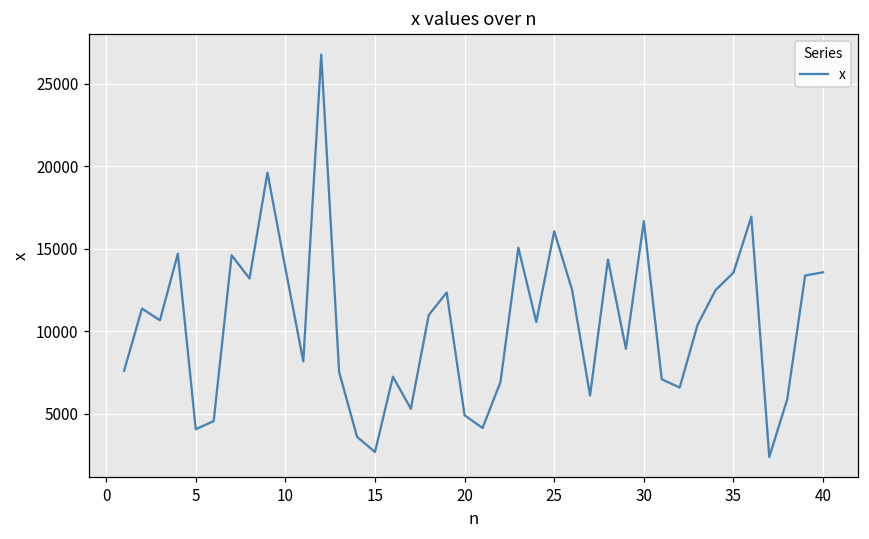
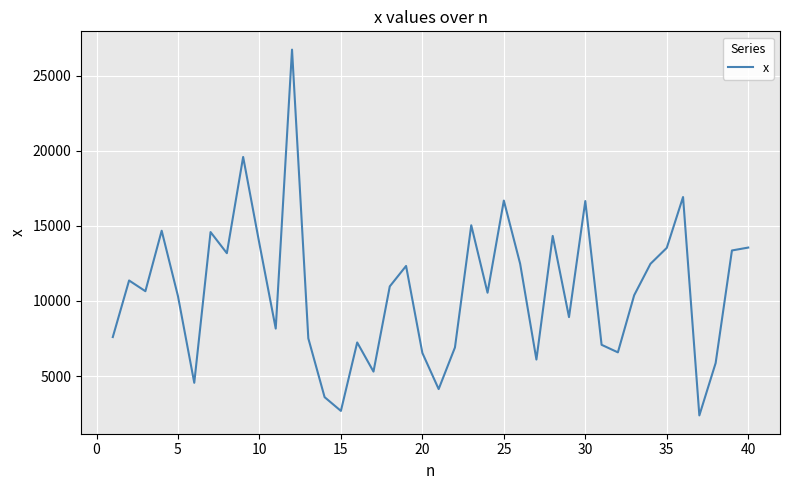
  {
-   "5": 4100,
+   "5": 10300,
    "10": 13800,
    "15": 2700,
-   "20": 4900,
-   "25": 16000,
+   "20": 6500,
+   "25": 16700,
    "30": 16700,
    "35": 13500,
    "40": 13600
  }
